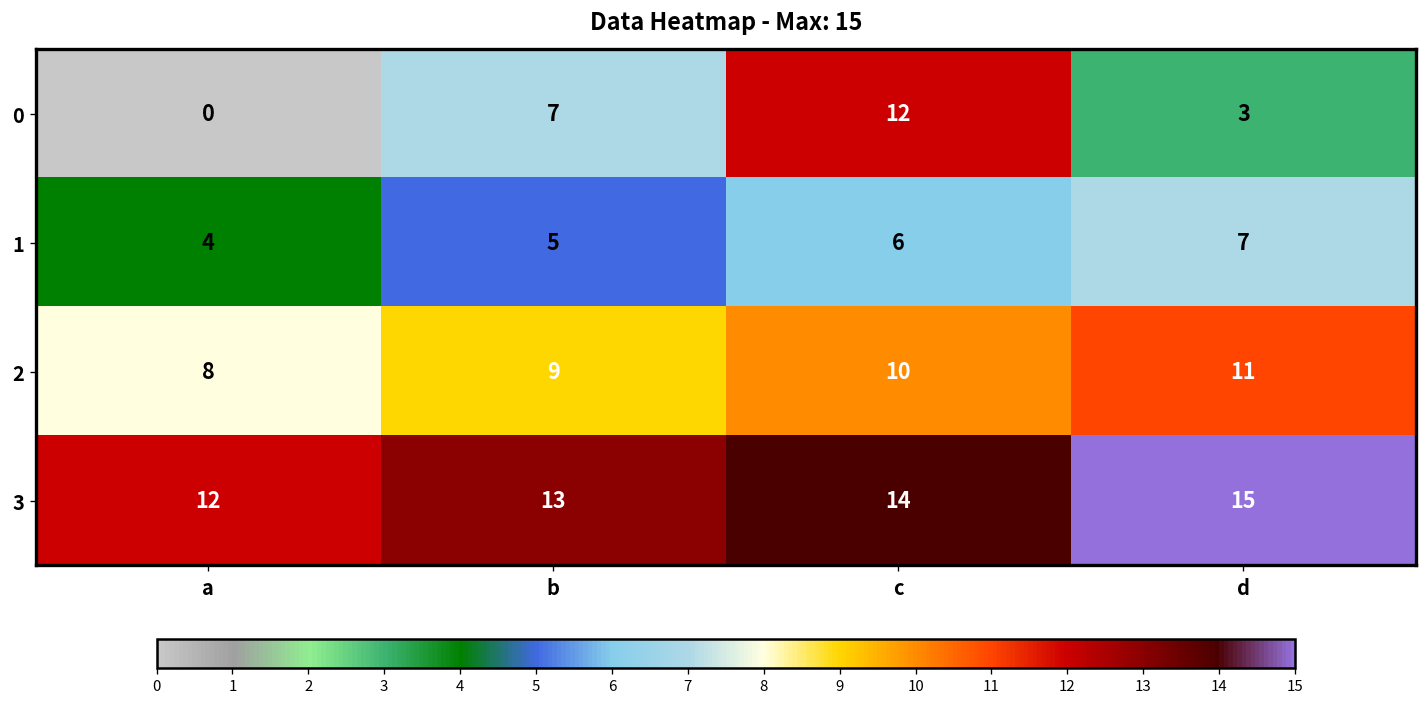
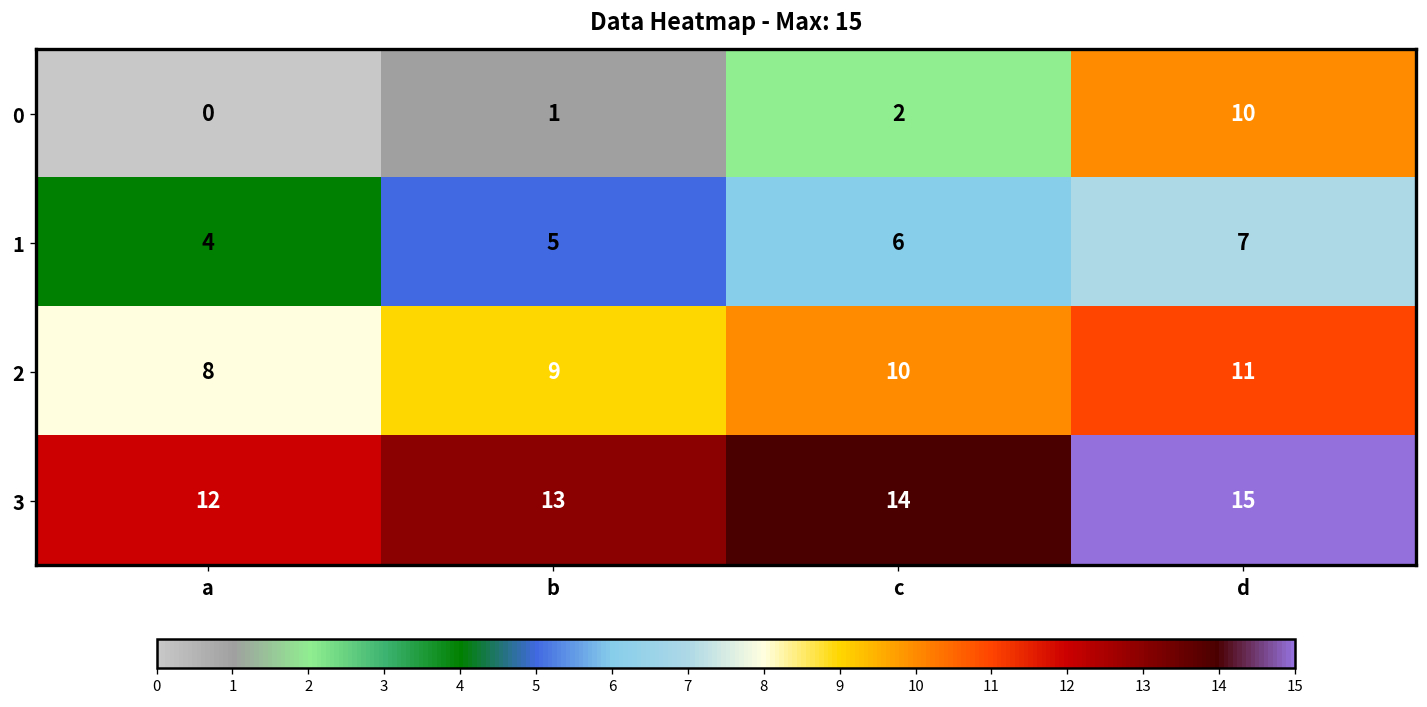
  {
    "0": {
      "a": 0,
-     "b": 7,
-     "c": 12,
-     "d": 3
+     "b": 1,
+     "c": 2,
+     "d": 10
    },
    "1": {
      "a": 4,
      "b": 5,
      "c": 6,
      "d": 7
    },
    "2": {
      "a": 8,
      "b": 9,
      "c": 10,
      "d": 11
    },
    "3": {
      "a": 12,
      "b": 13,
      "c": 14,
      "d": 15
    }
  }
